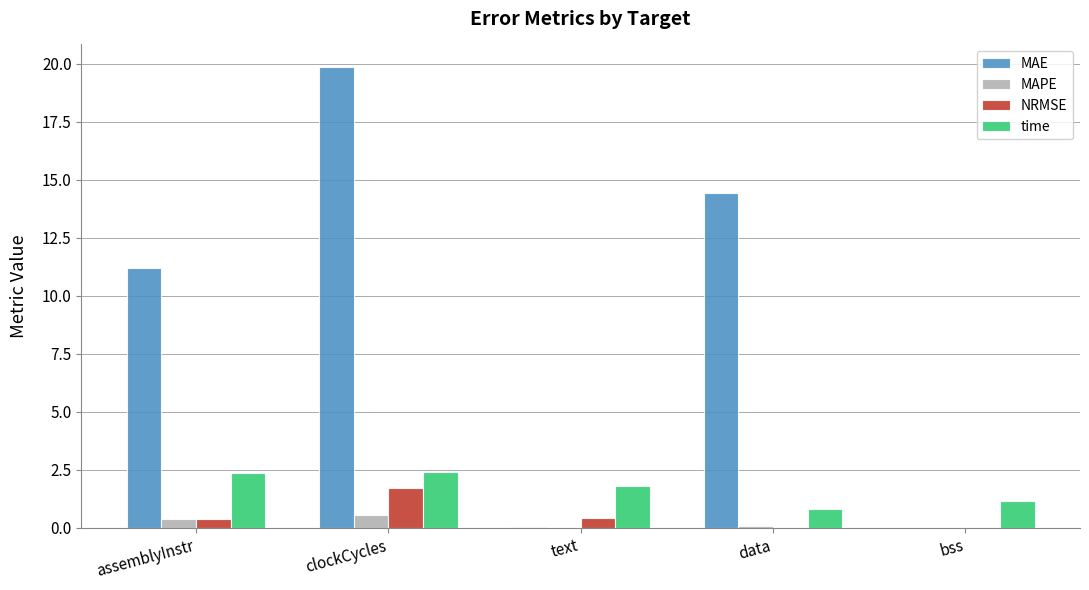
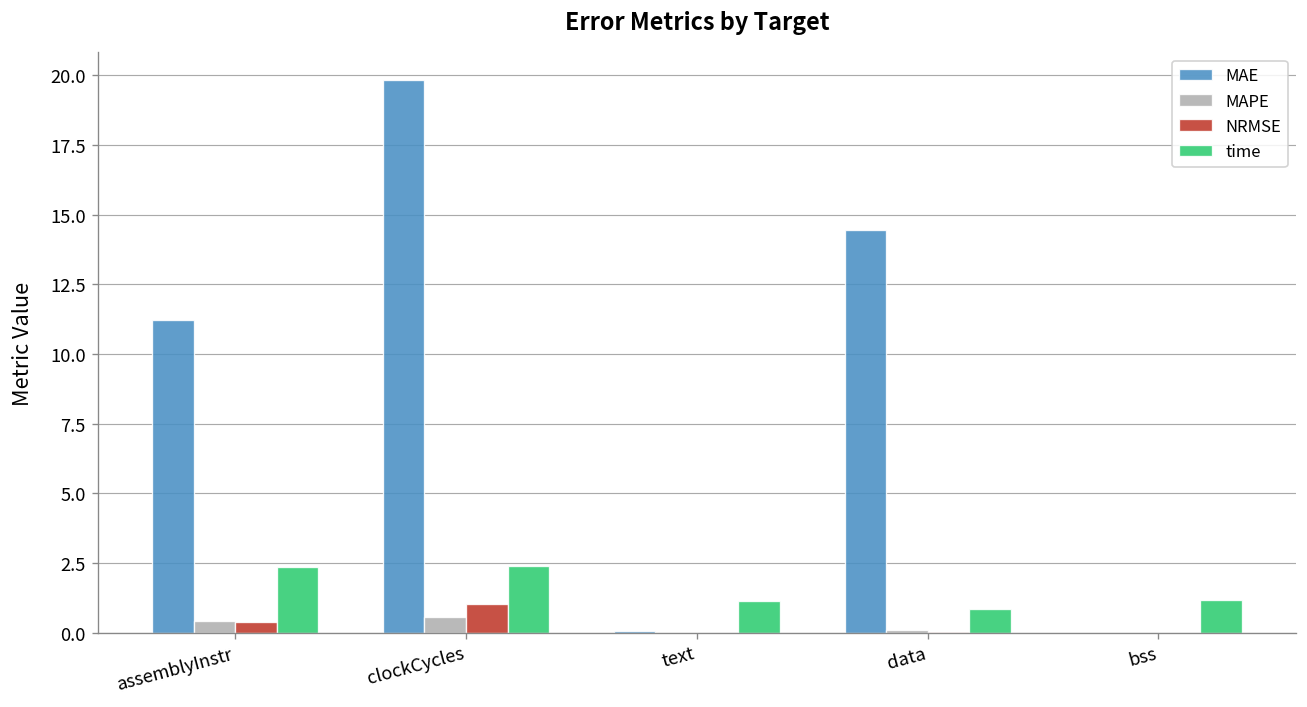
  {
    "MAE": {
      "assemblyInstr": 11.2,
      "clockCycles": 19.8,
      "data": 14.4,
      "bss": 0.0
    },
    "MAPE": {
      "assemblyInstr": 0.4,
      "clockCycles": 0.6,
      "bss": 0.0
    },
    "NRMSE": {
      "assemblyInstr": 0.4,
-     "clockCycles": 1.7,
-     "text": 0.4,
+     "clockCycles": 1.0,
+     "text": 0.0,
      "bss": 0.0
    },
    "time": {
      "assemblyInstr": 2.4,
      "clockCycles": 2.4,
-     "text": 1.8,
+     "text": 1.1,
      "data": 0.8,
      "bss": 1.2
    }
  }
